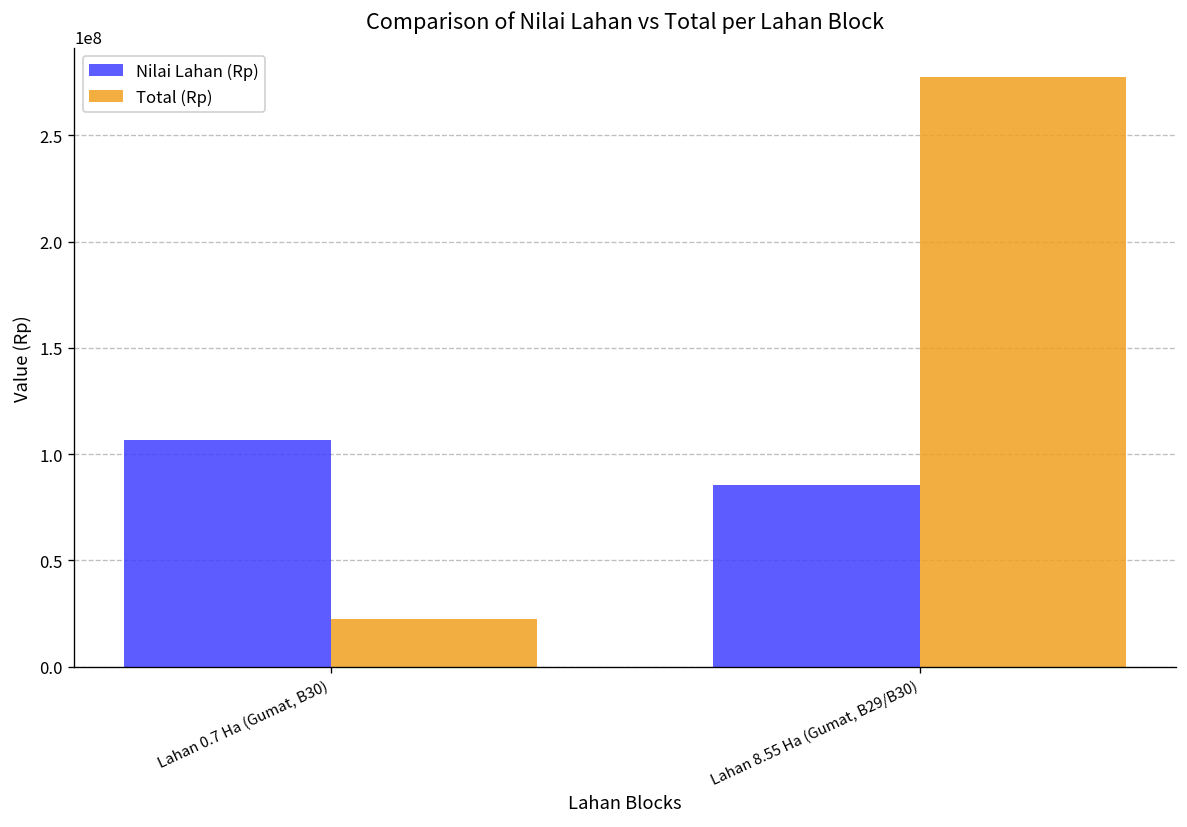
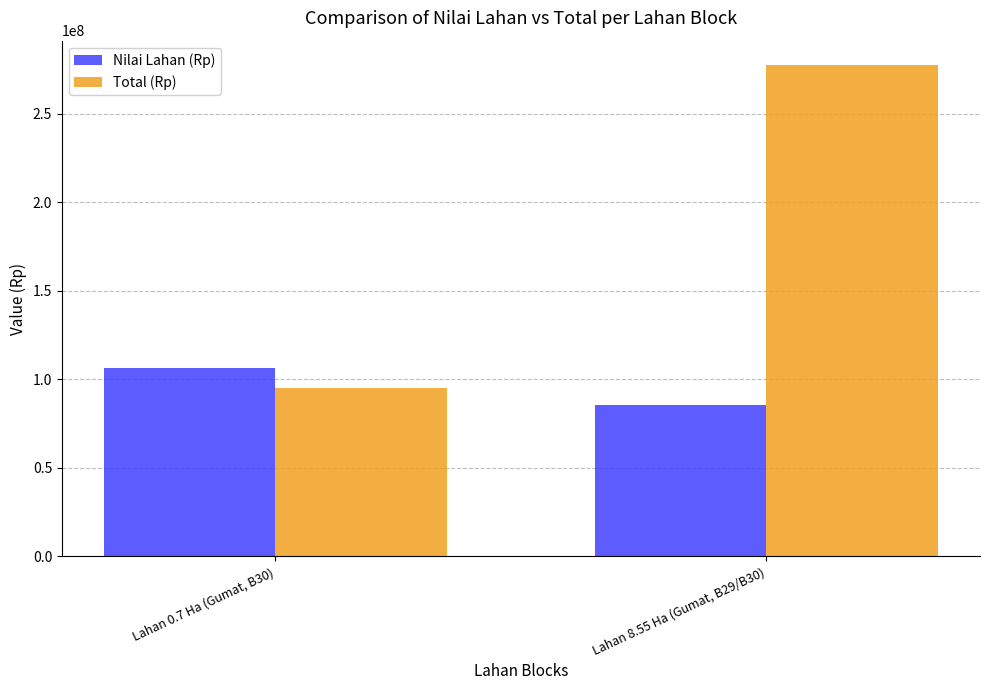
  {
    "Nilai Lahan (Rp)": {
      "Lahan 0.7 Ha (Gumat, B30)": 107000000,
      "Lahan 8.55 Ha (Gumat, B29/B30)": 86000000
    },
    "Total (Rp)": {
-     "Lahan 0.7 Ha (Gumat, B30)": 23000000,
+     "Lahan 0.7 Ha (Gumat, B30)": 95000000,
      "Lahan 8.55 Ha (Gumat, B29/B30)": 277000000
    }
  }
